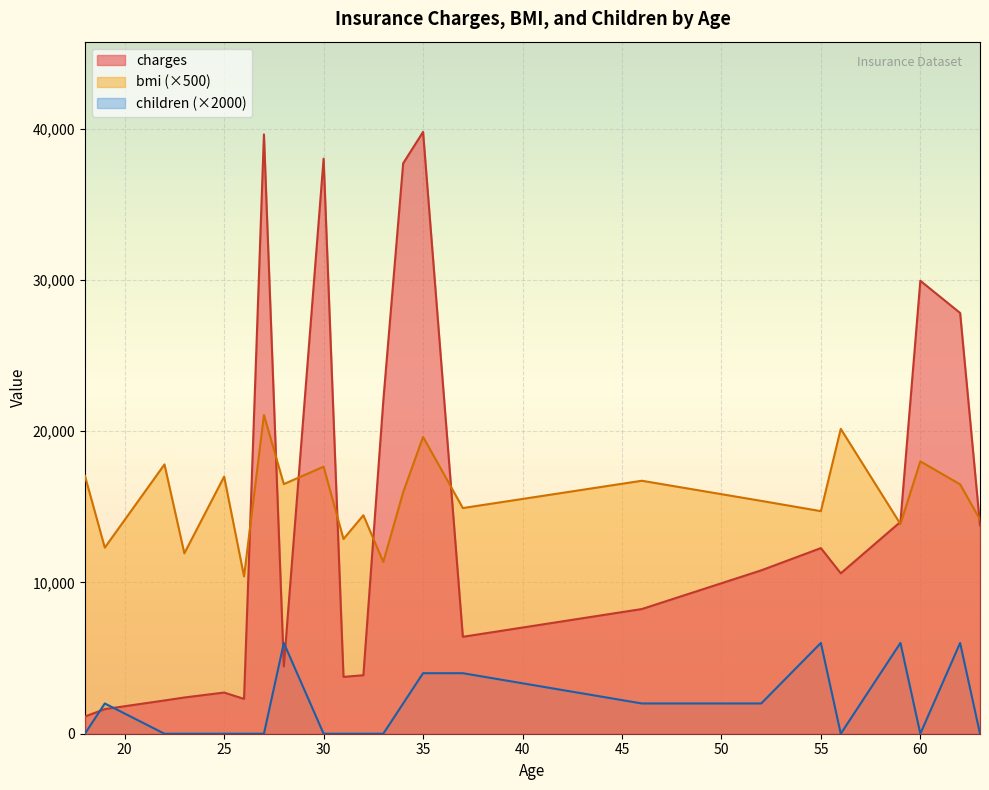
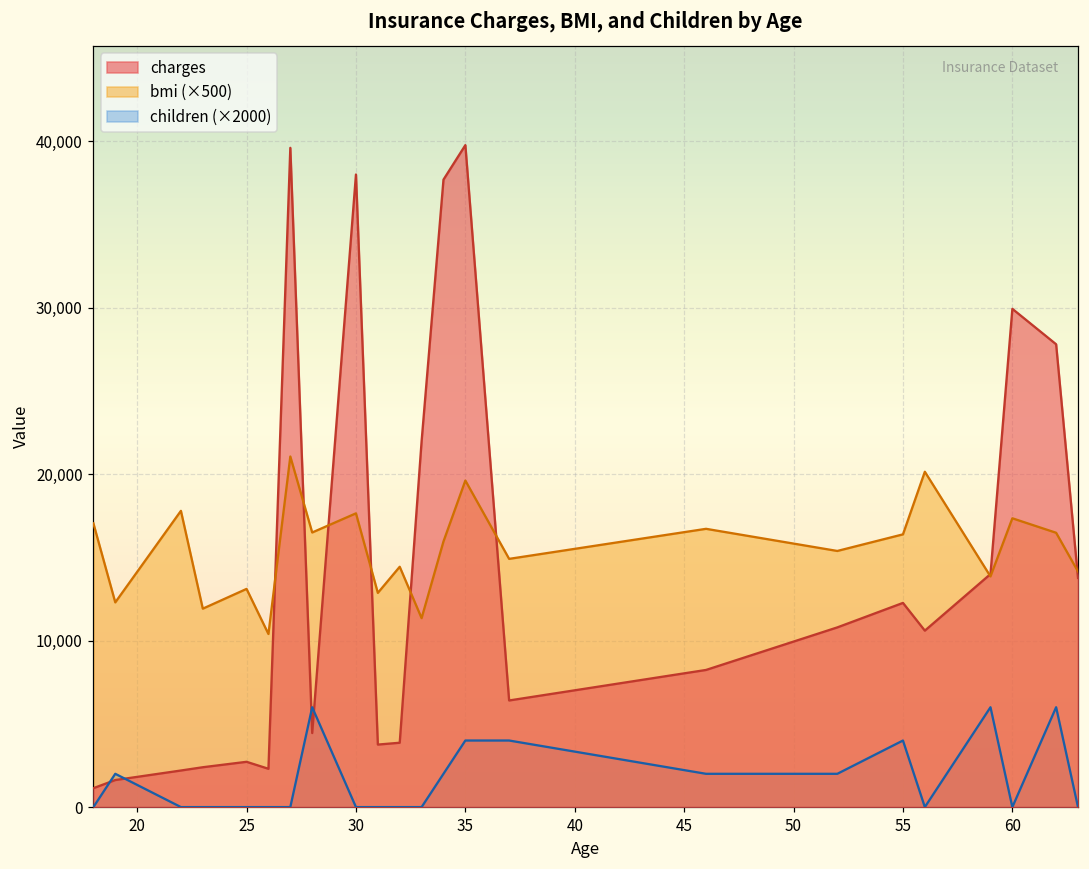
  {
    "charges": {
      "25": "2,700",
      "30": "38,000",
      "35": "39,800",
      "55": "12,300",
      "60": "29,900"
    },
    "bmi (×500)": {
-     "25": "17,000",
+     "25": "13,100",
      "30": "17,700",
      "35": "19,600",
-     "55": "14,700",
-     "60": "18,000"
+     "55": "16,400",
+     "60": "17,400"
    },
    "children (×2000)": {
      "25": "0",
      "30": "0",
      "35": "4,000",
-     "55": "6,000",
+     "55": "4,000",
      "60": "0"
    }
  }
